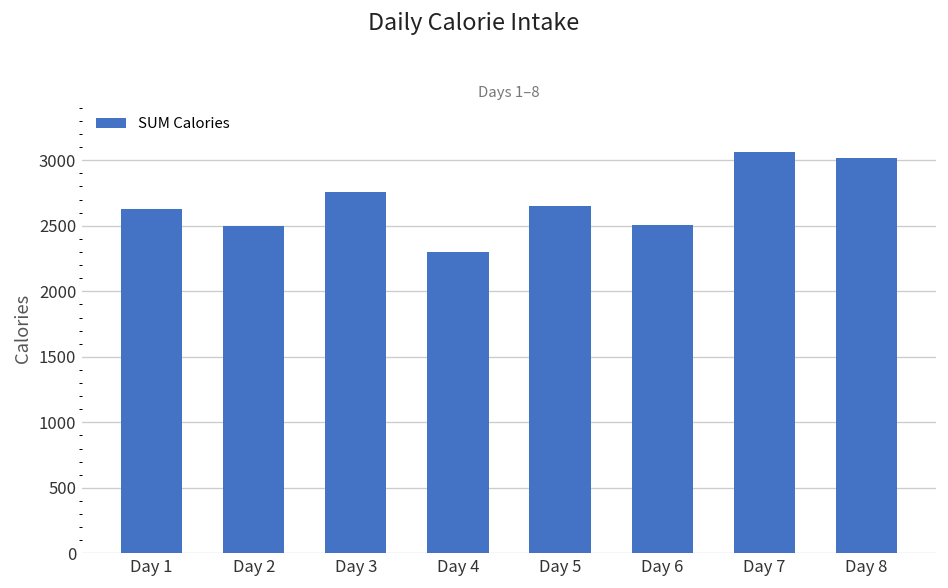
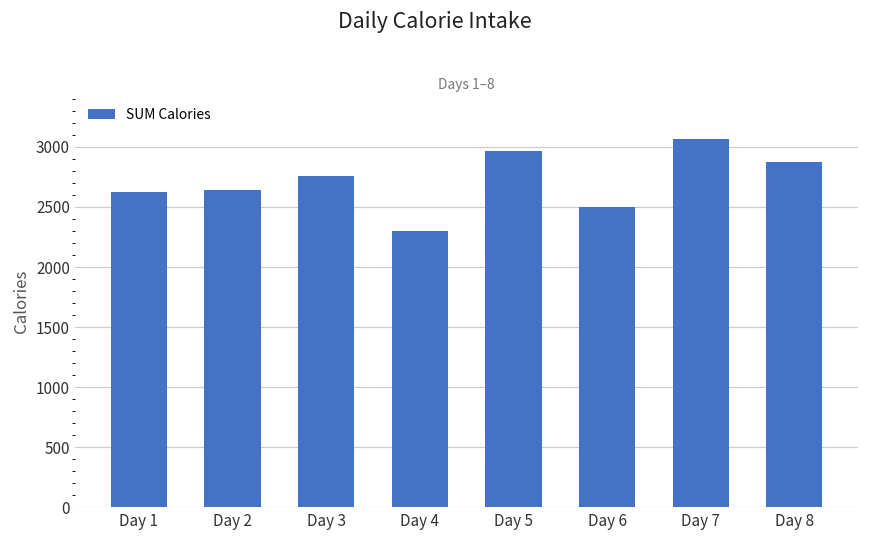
  {
    "Day 1": 2630,
-   "Day 2": 2500,
+   "Day 2": 2640,
    "Day 3": 2760,
    "Day 4": 2300,
-   "Day 5": 2650,
+   "Day 5": 2960,
    "Day 6": 2500,
    "Day 7": 3060,
-   "Day 8": 3020
+   "Day 8": 2870
  }
